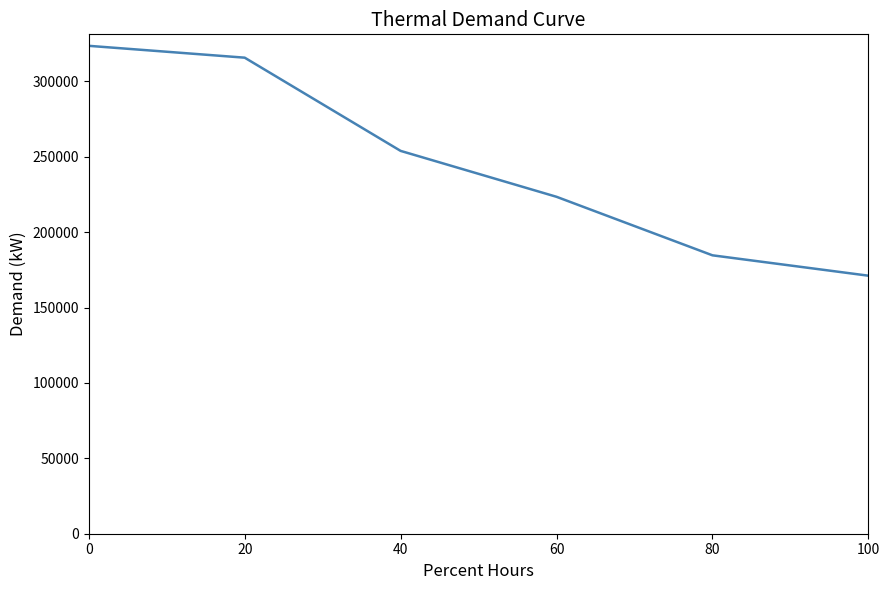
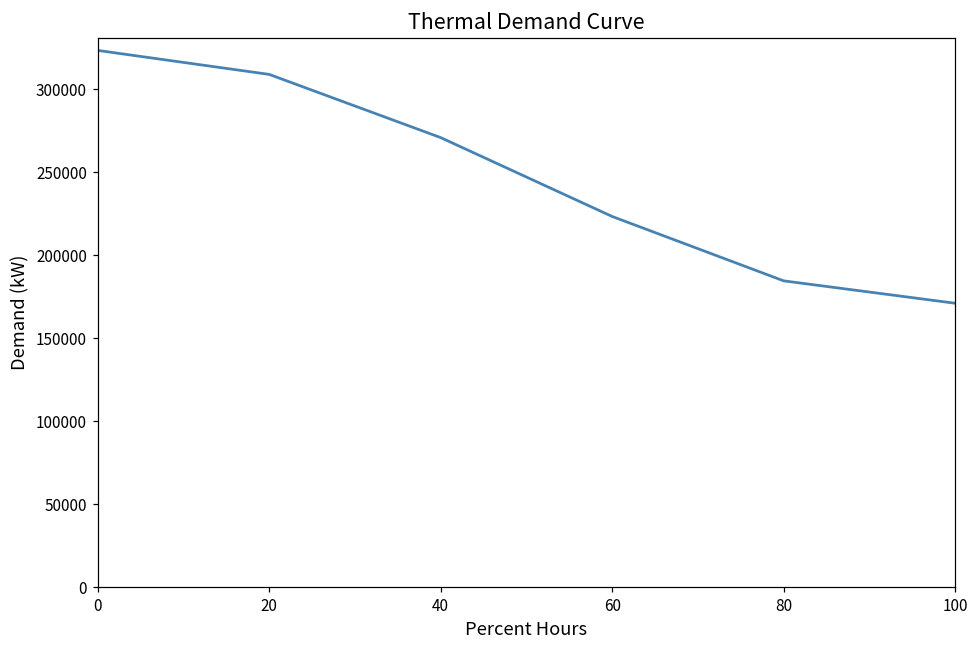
  {
    "0": 324000,
-   "20": 316000,
-   "40": 254000,
+   "20": 309000,
+   "40": 271000,
    "60": 223000,
    "80": 185000,
    "100": 171000
  }
